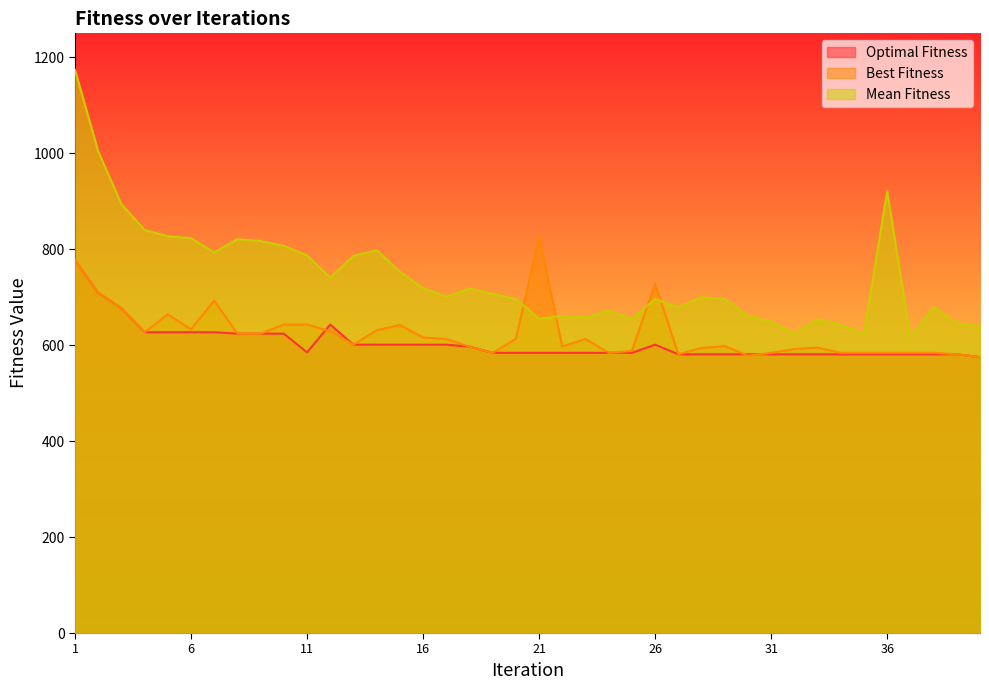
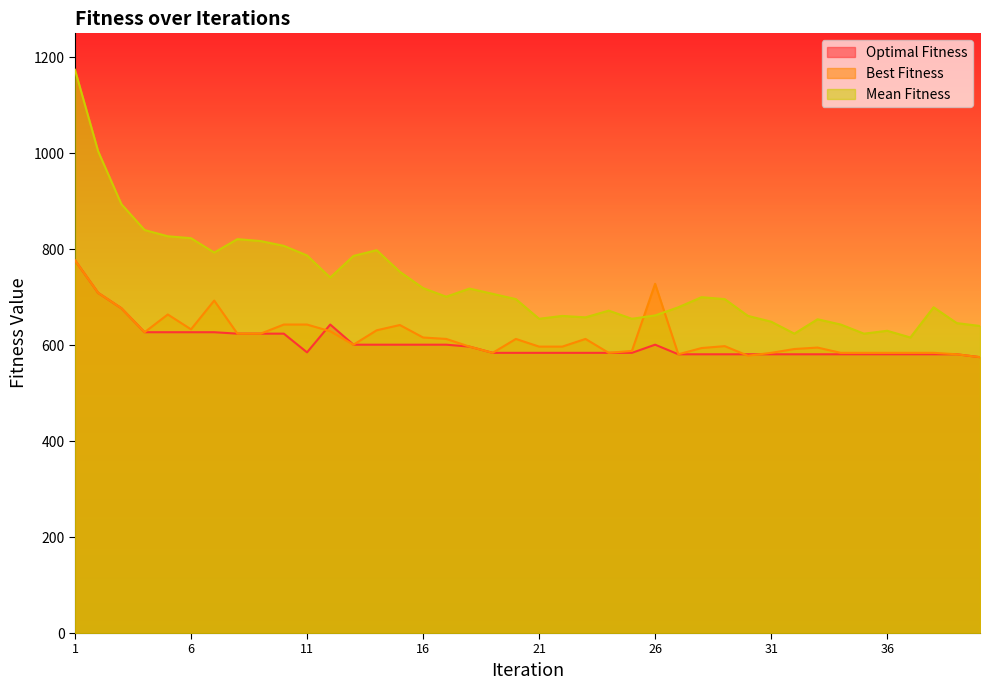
  {
    "Optimal Fitness": {
      "6": 630,
      "11": 590,
      "16": 600,
      "21": 580,
      "26": 600
    },
    "Best Fitness": {
      "6": 630,
      "11": 640,
      "16": 620,
-     "21": 830,
+     "21": 600,
      "26": 730
    },
    "Mean Fitness": {
      "1": 1170,
      "6": 820,
      "11": 790,
      "16": 720,
      "21": 660,
-     "26": 700,
+     "26": 660,
      "31": 650,
-     "36": 920
+     "36": 630
    }
  }
